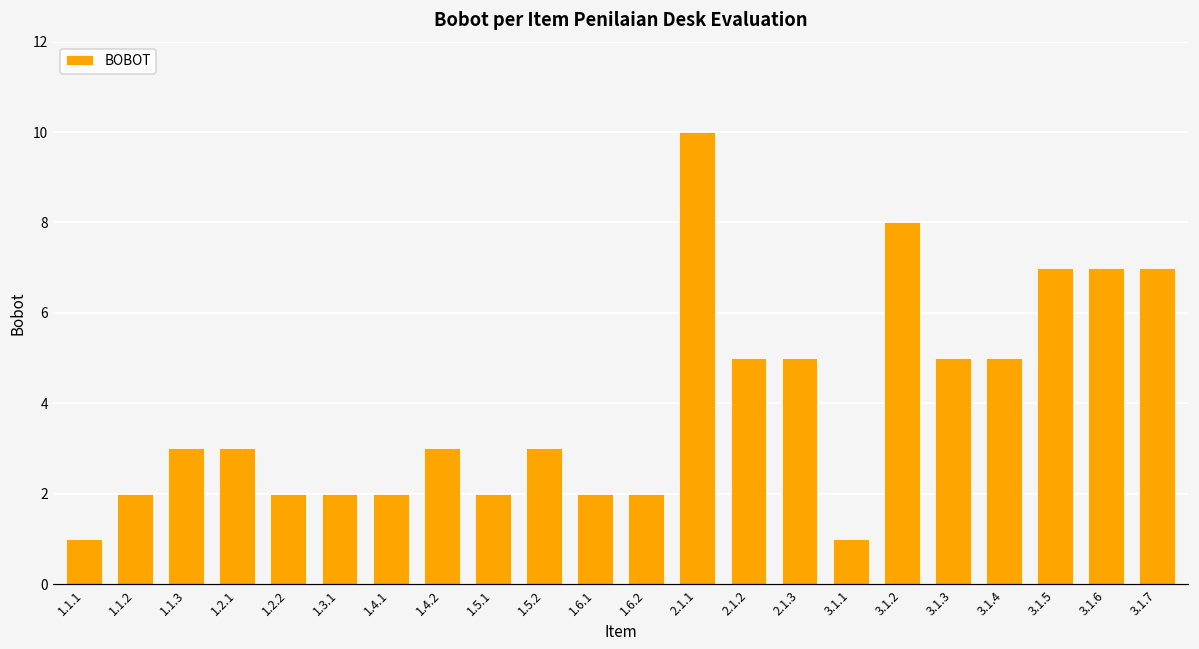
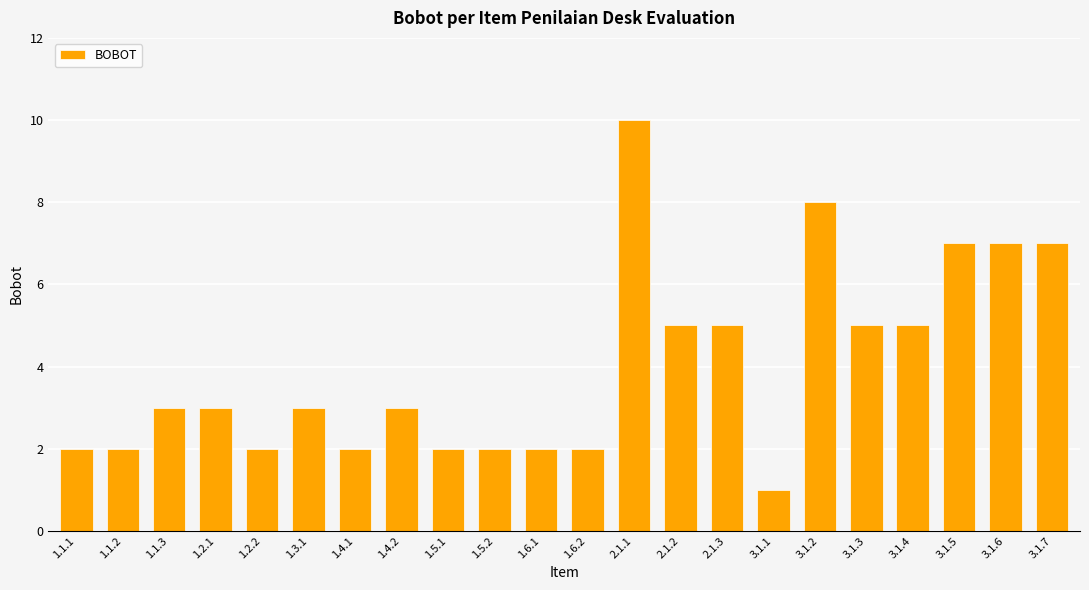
  {
-   "1.1.1": 1,
+   "1.1.1": 2,
    "1.1.2": 2,
    "1.1.3": 3,
    "1.2.1": 3,
    "1.2.2": 2,
-   "1.3.1": 2,
+   "1.3.1": 3,
    "1.4.1": 2,
    "1.4.2": 3,
    "1.5.1": 2,
-   "1.5.2": 3,
+   "1.5.2": 2,
    "1.6.1": 2,
    "1.6.2": 2,
    "2.1.1": 10,
    "2.1.2": 5,
    "2.1.3": 5,
    "3.1.1": 1,
    "3.1.2": 8,
    "3.1.3": 5,
    "3.1.4": 5,
    "3.1.5": 7,
    "3.1.6": 7,
    "3.1.7": 7
  }
